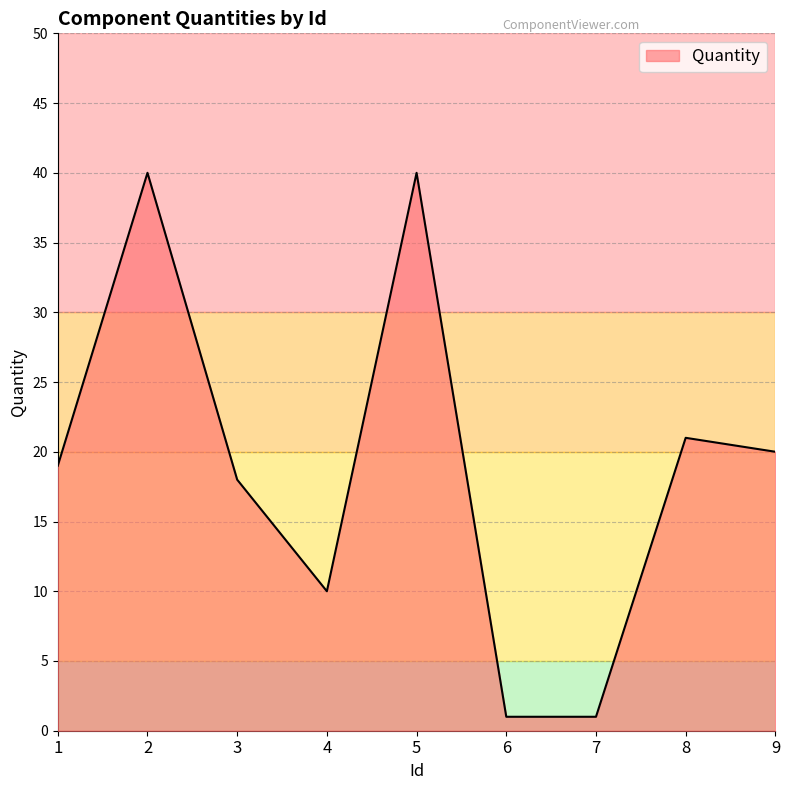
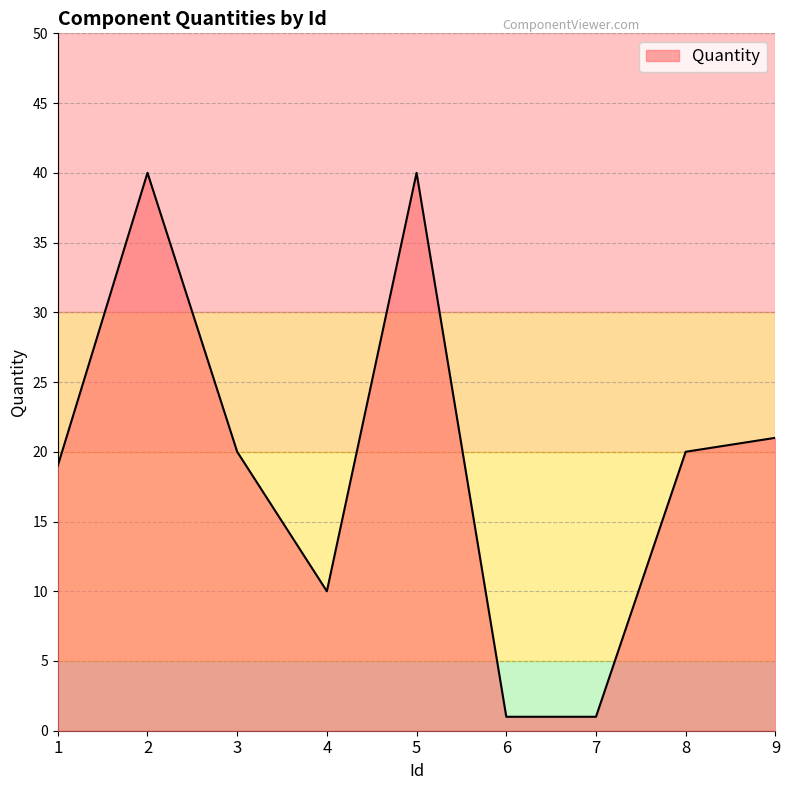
  {
    "1": 19,
    "2": 40,
-   "3": 18,
+   "3": 20,
    "4": 10,
    "5": 40,
    "6": 1,
    "7": 1,
-   "8": 21,
-   "9": 20
+   "8": 20,
+   "9": 21
  }
